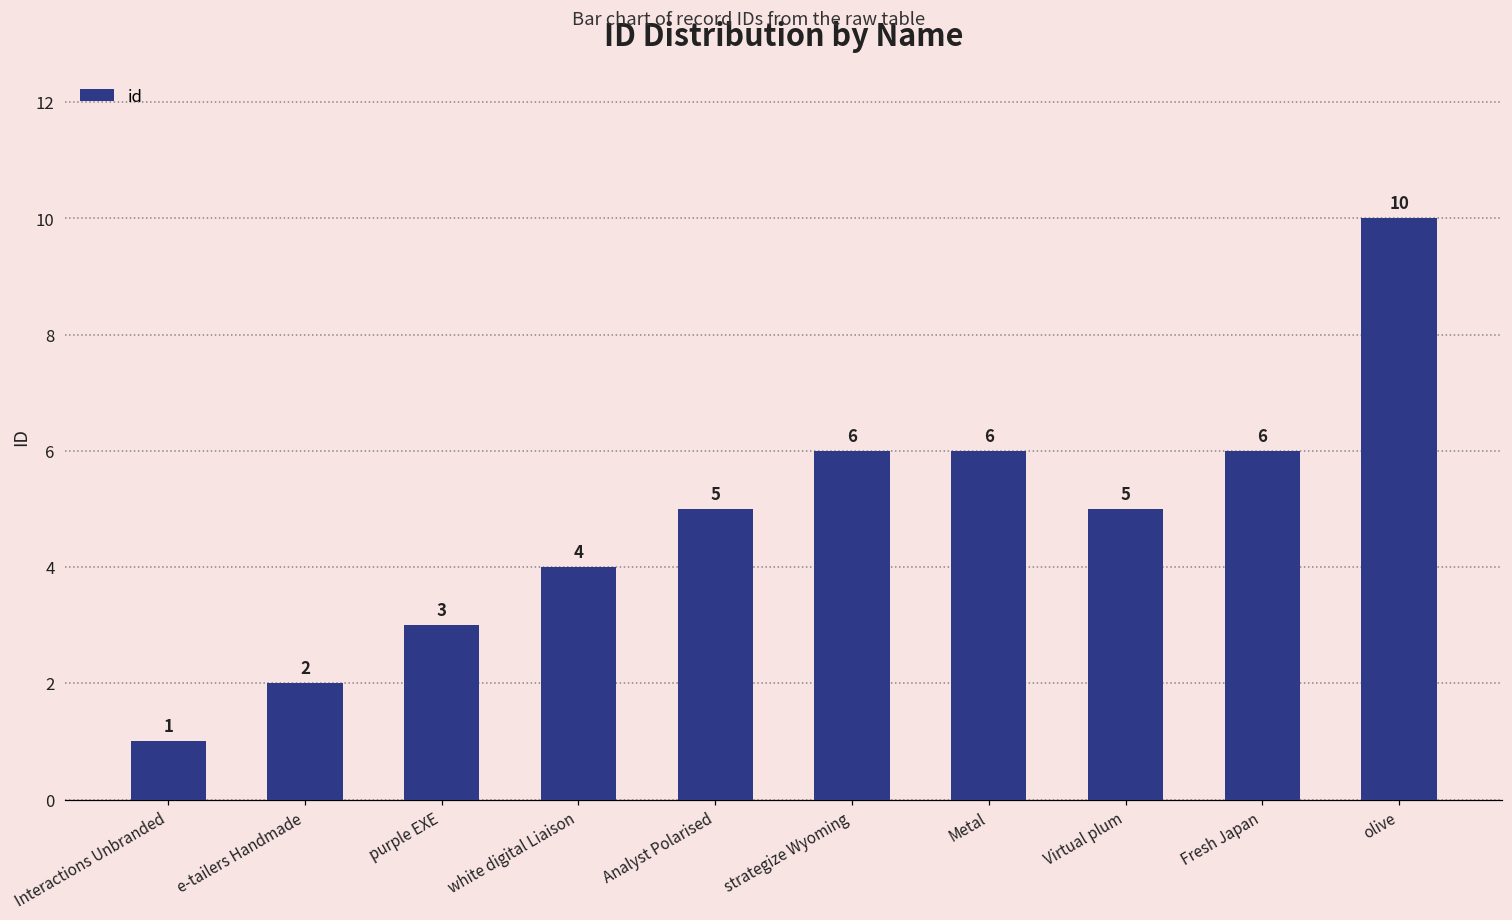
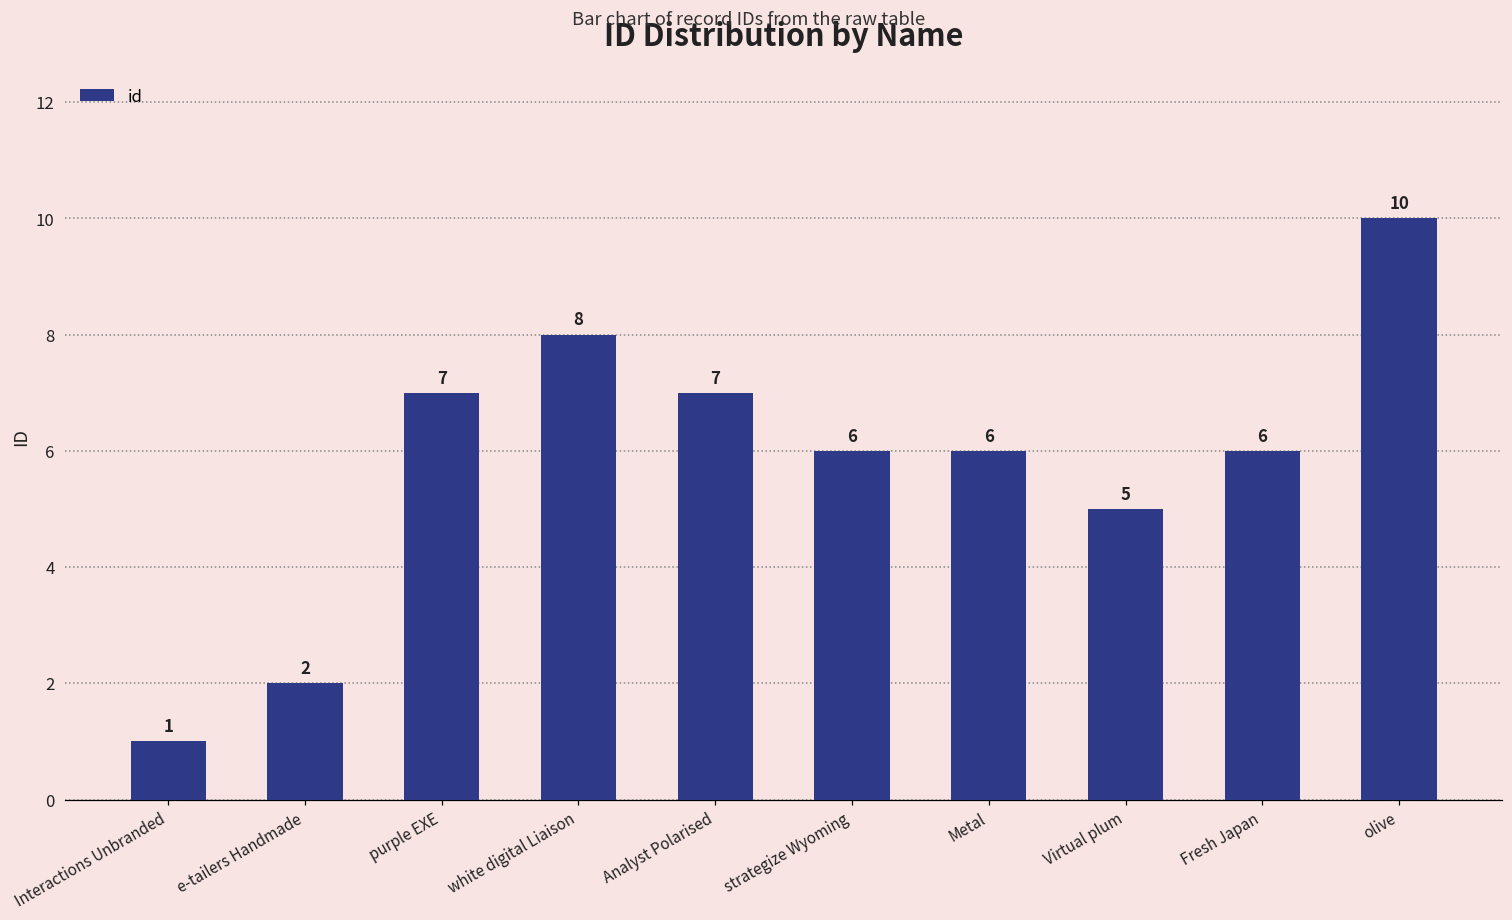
  {
    "Interactions Unbranded": 1,
    "e-tailers Handmade": 2,
-   "purple EXE": 3,
-   "white digital Liaison": 4,
-   "Analyst Polarised": 5,
+   "purple EXE": 7,
+   "white digital Liaison": 8,
+   "Analyst Polarised": 7,
    "strategize Wyoming": 6,
    "Metal": 6,
    "Virtual plum": 5,
    "Fresh Japan": 6,
    "olive": 10
  }
